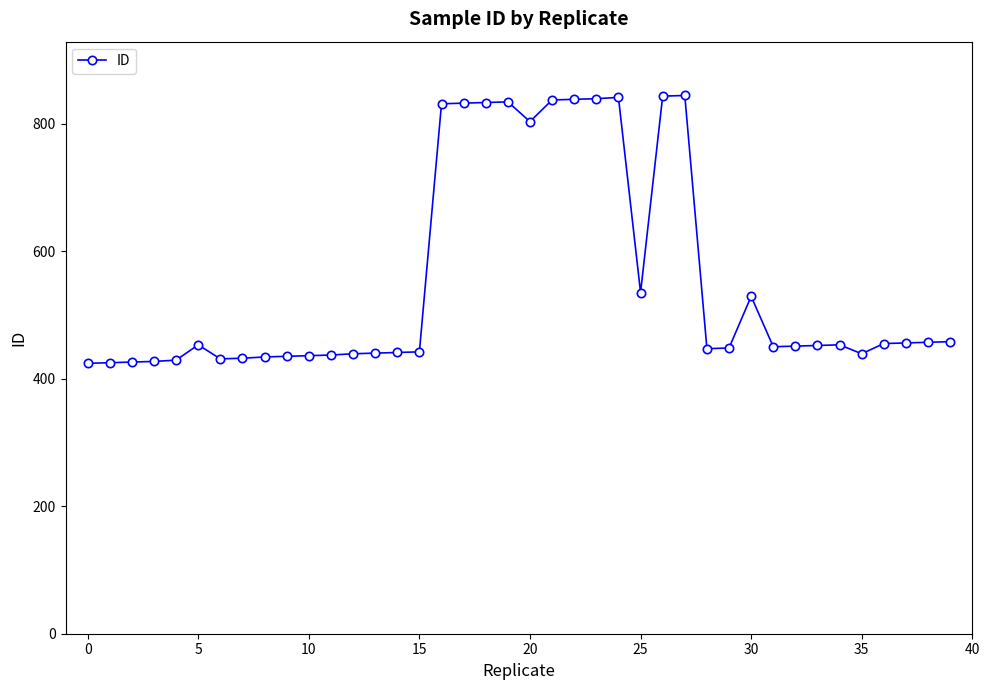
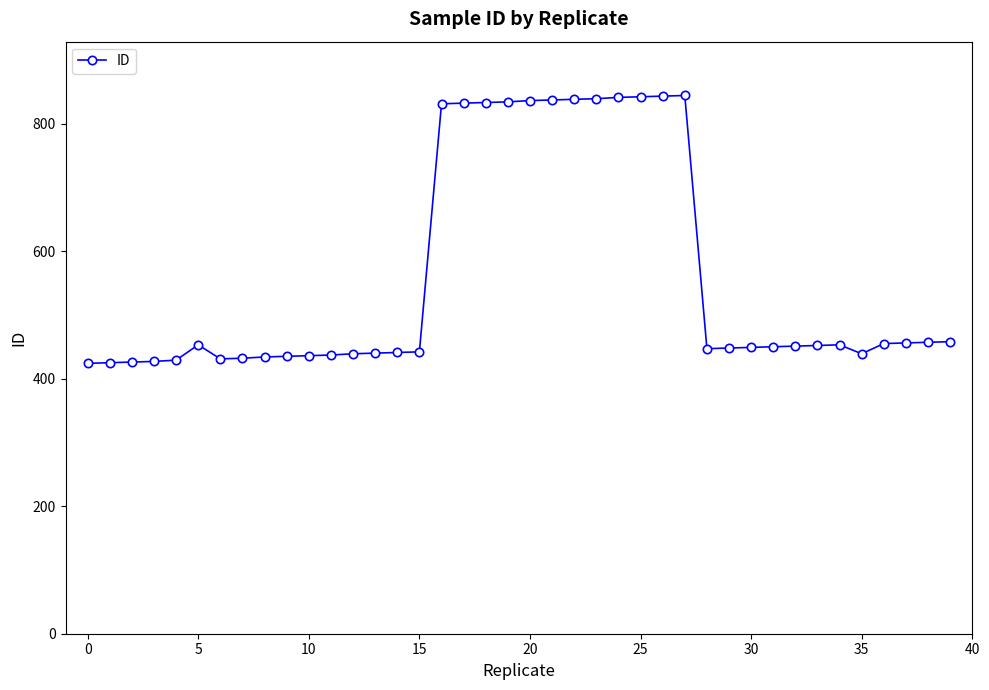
  {
    "0": 420,
    "5": 450,
    "10": 440,
    "15": 440,
-   "20": 800,
-   "25": 540,
-   "30": 530,
+   "20": 840,
+   "25": 840,
+   "30": 450,
    "35": 440
  }
